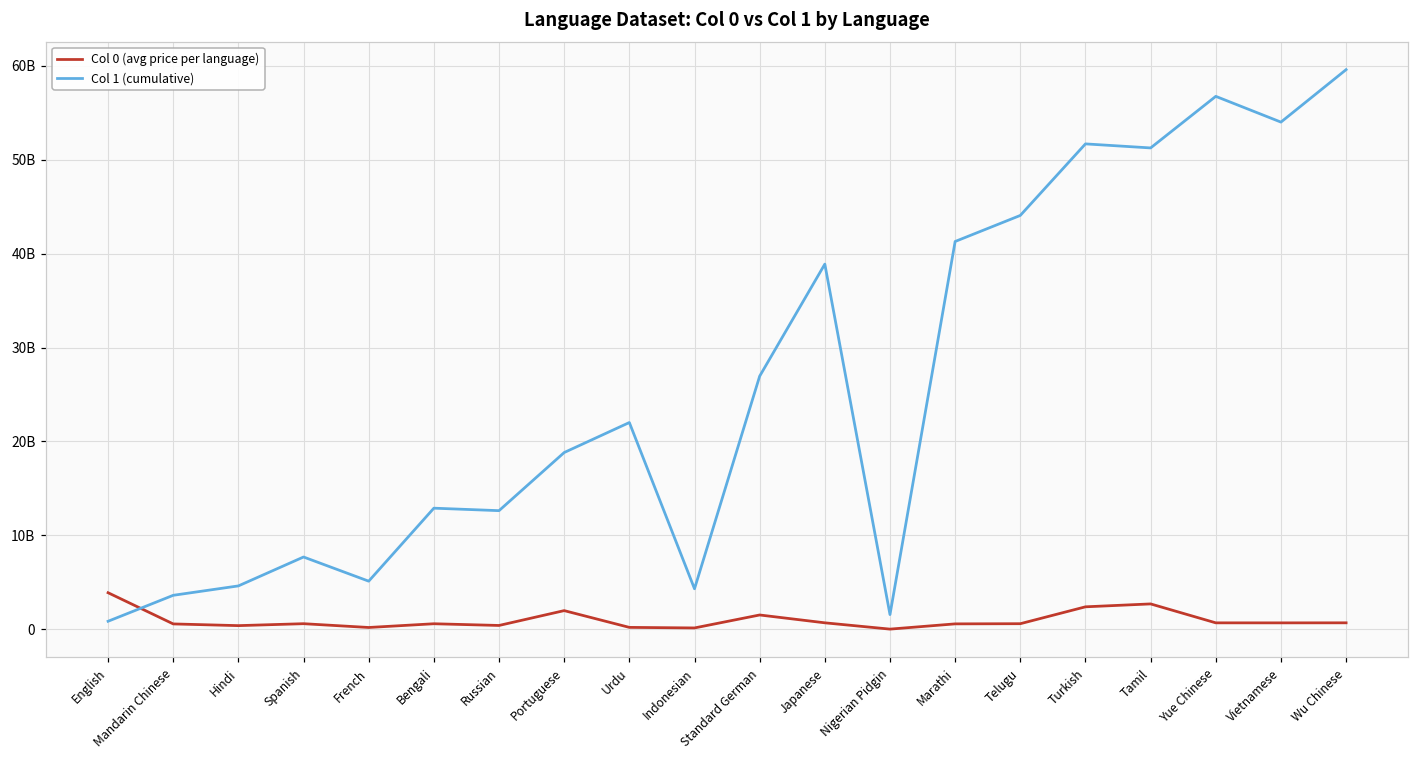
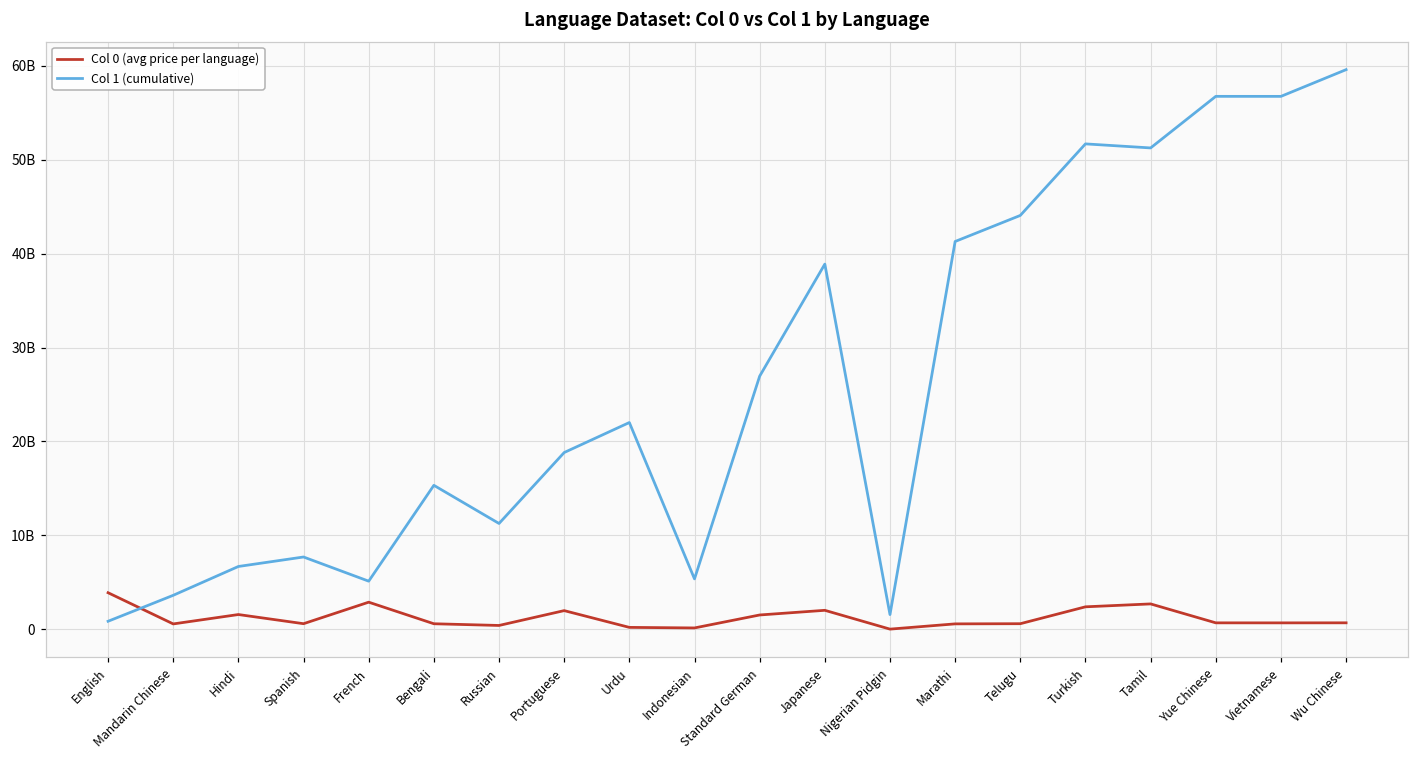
  {
    "Col 0 (avg price per language)": {
      "English": 4000000000,
      "Mandarin Chinese": 1000000000,
-     "Hindi": 0,
+     "Hindi": 2000000000,
      "Spanish": 1000000000,
-     "French": 0,
+     "French": 3000000000,
      "Bengali": 1000000000,
      "Russian": 0,
      "Portuguese": 2000000000,
      "Urdu": 0,
      "Indonesian": 0,
      "Standard German": 2000000000,
-     "Japanese": 1000000000,
+     "Japanese": 2000000000,
      "Nigerian Pidgin": 0,
      "Marathi": 1000000000,
      "Telugu": 1000000000,
      "Turkish": 2000000000,
      "Tamil": 3000000000,
      "Yue Chinese": 1000000000,
      "Vietnamese": 1000000000,
      "Wu Chinese": 1000000000
    },
    "Col 1 (cumulative)": {
      "English": 1000000000,
      "Mandarin Chinese": 4000000000,
-     "Hindi": 5000000000,
+     "Hindi": 7000000000,
      "Spanish": 8000000000,
      "French": 5000000000,
-     "Bengali": 13000000000,
-     "Russian": 13000000000,
+     "Bengali": 15000000000,
+     "Russian": 11000000000,
      "Portuguese": 19000000000,
      "Urdu": 22000000000,
-     "Indonesian": 4000000000,
+     "Indonesian": 5000000000,
      "Standard German": 27000000000,
      "Japanese": 39000000000,
      "Nigerian Pidgin": 2000000000,
      "Marathi": 41000000000,
      "Telugu": 44000000000,
      "Turkish": 52000000000,
      "Tamil": 51000000000,
      "Yue Chinese": 57000000000,
-     "Vietnamese": 54000000000,
+     "Vietnamese": 57000000000,
      "Wu Chinese": 60000000000
    }
  }
